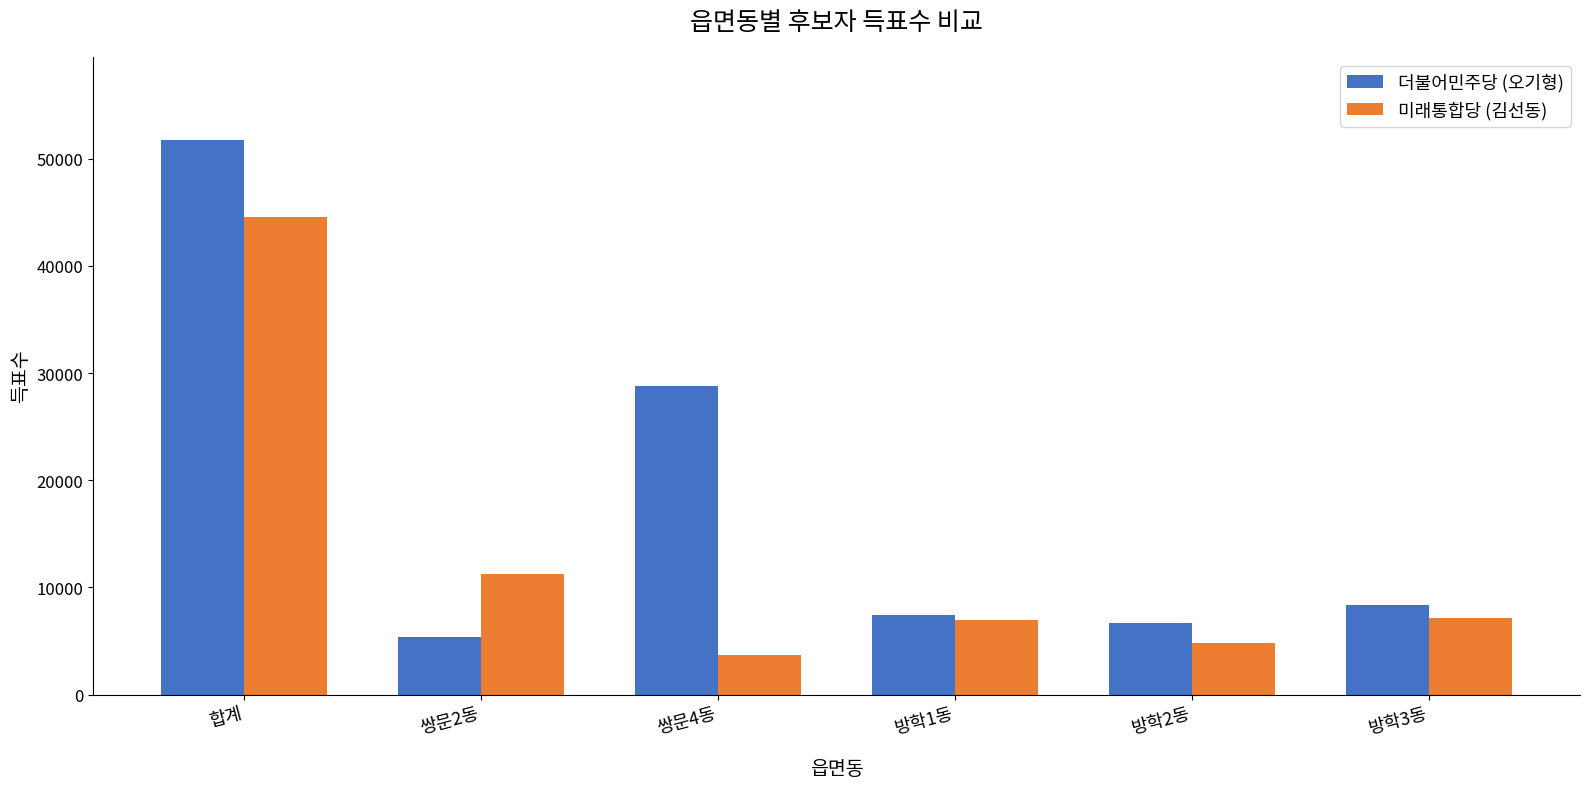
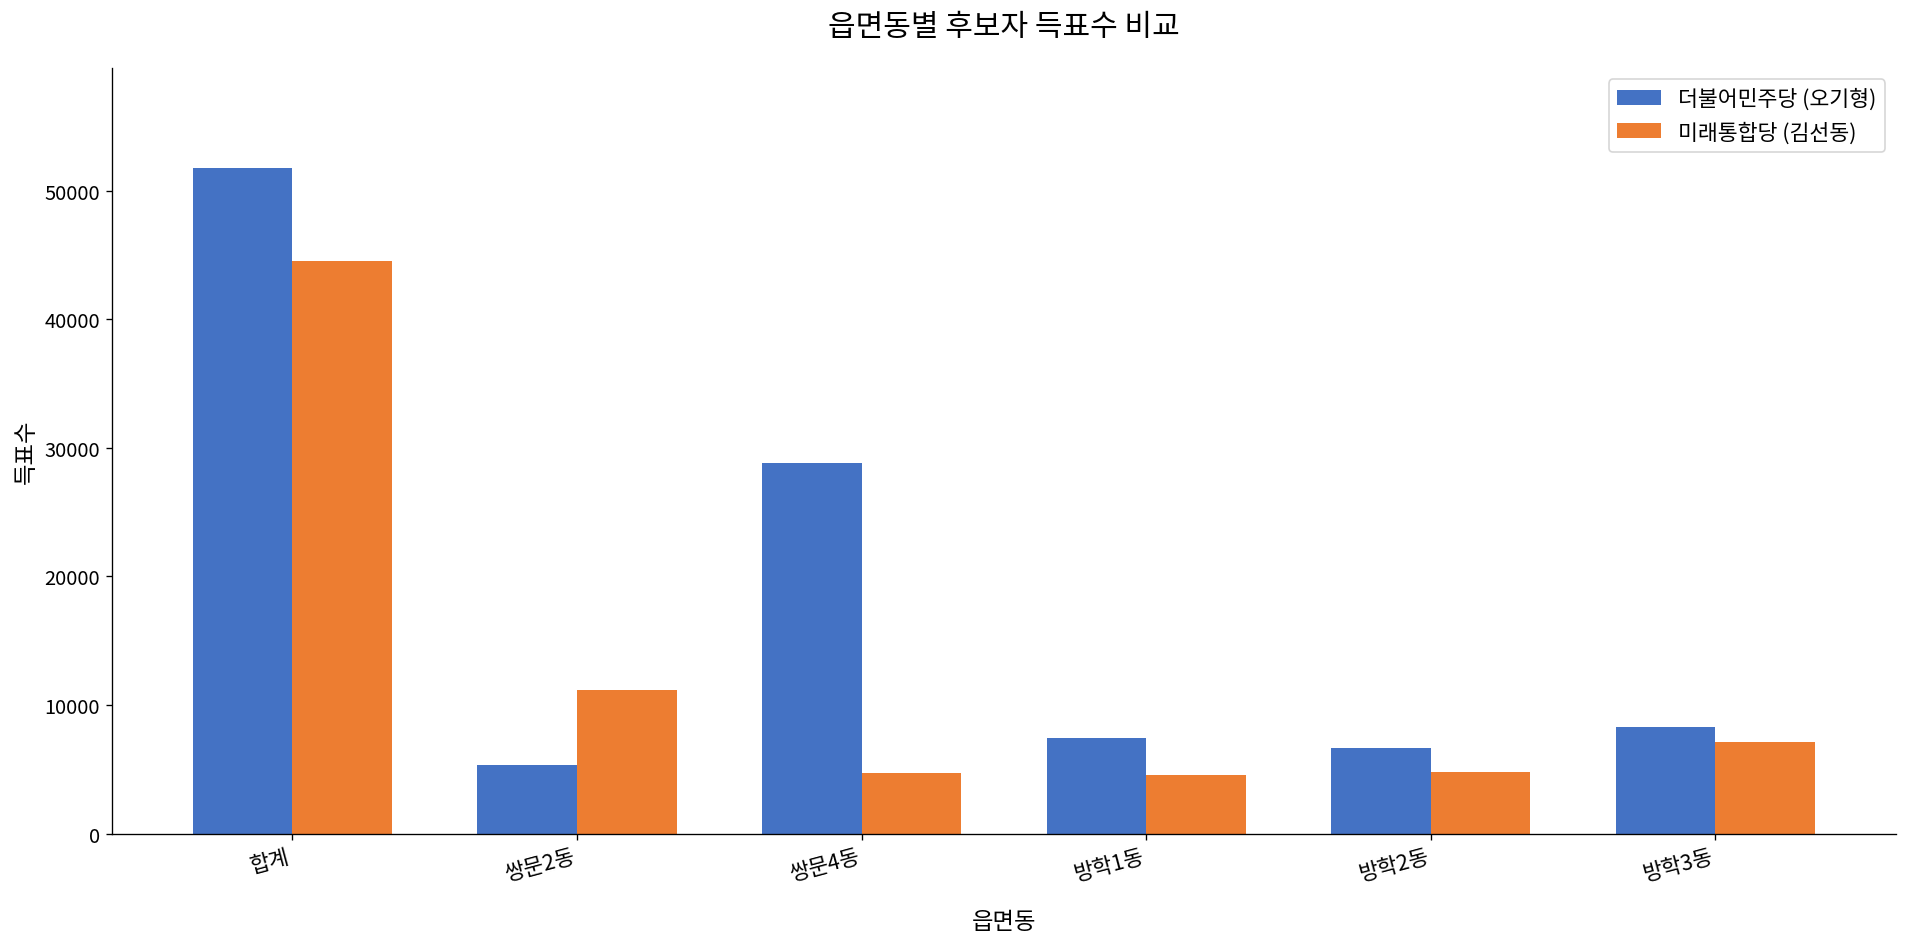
  {
    "더불어민주당 (오기형)": {
      "합계": 51800,
      "쌍문2동": 5400,
      "쌍문4동": 28800,
      "방학1동": 7500,
      "방학2동": 6600,
      "방학3동": 8300
    },
    "미래통합당 (김선동)": {
      "합계": 44600,
      "쌍문2동": 11200,
-     "쌍문4동": 3700,
-     "방학1동": 7000,
+     "쌍문4동": 4700,
+     "방학1동": 4600,
      "방학2동": 4800,
      "방학3동": 7200
    }
  }
